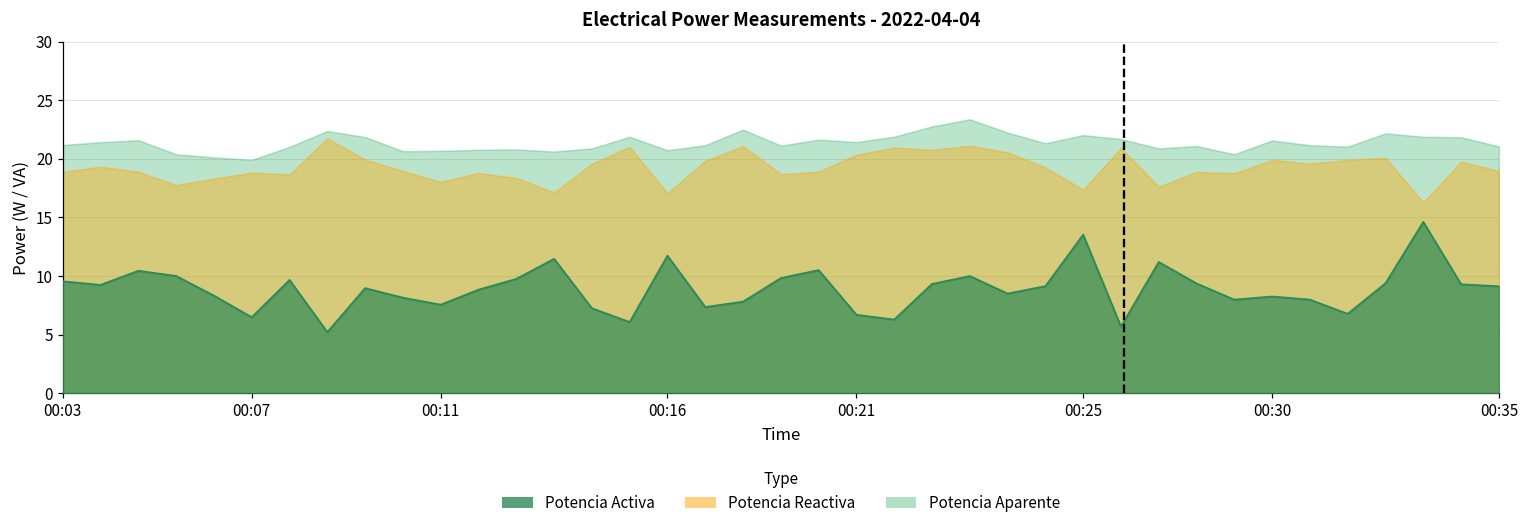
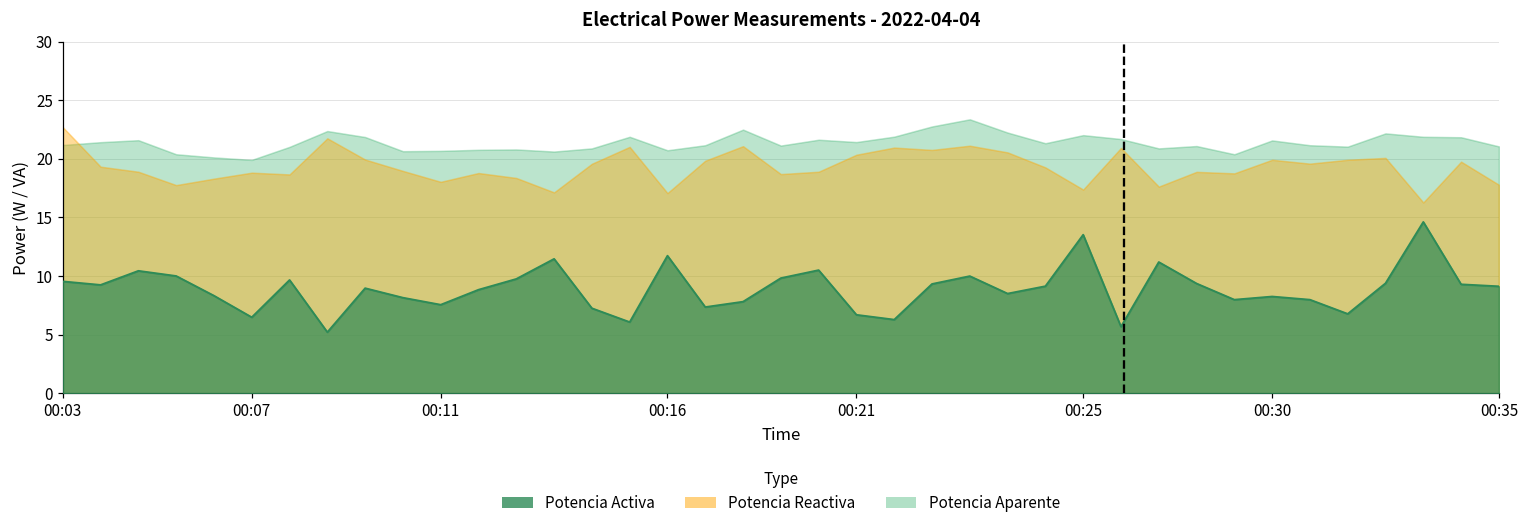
  {
    "Potencia Reactiva": {
-     "00:03": 18.9,
+     "00:03": 22.7,
      "00:07": 18.8,
      "00:11": 18.0,
      "00:30": 19.9,
-     "00:35": 19.0
+     "00:35": 17.8
    }
  }
